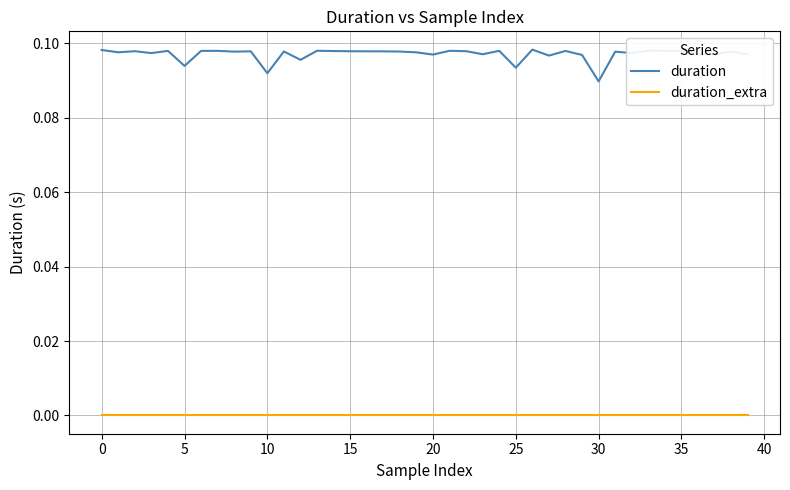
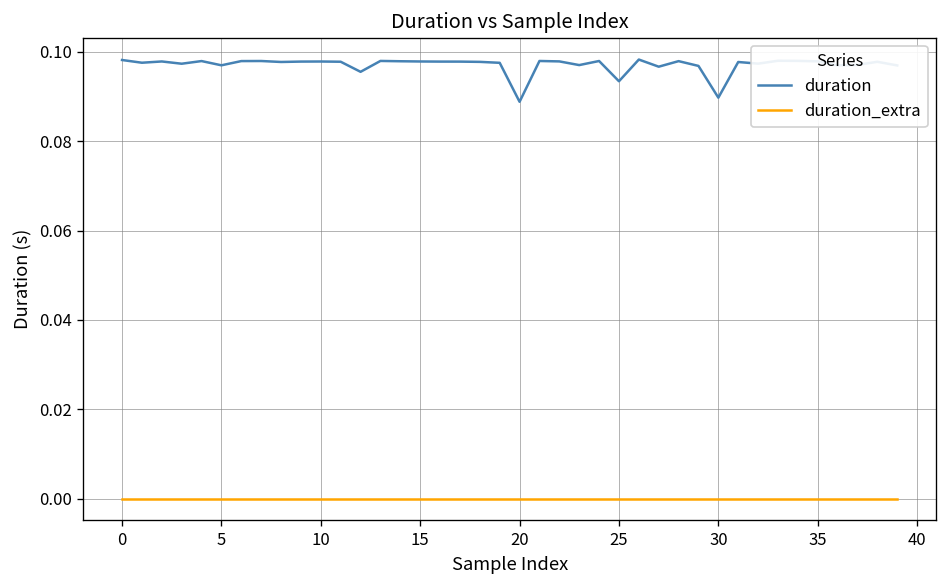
  {
    "duration": {
      "0": 0.098,
-     "5": 0.094,
-     "10": 0.092,
+     "5": 0.097,
+     "10": 0.098,
      "15": 0.098,
-     "20": 0.097,
+     "20": 0.089,
      "25": 0.093,
      "30": 0.090
    },
    "duration_extra": {
      "0": 0.000,
      "5": 0.000,
      "10": 0.000,
      "15": 0.000,
      "20": 0.000,
      "25": 0.000,
      "30": 0.000,
      "35": 0.000
    }
  }
